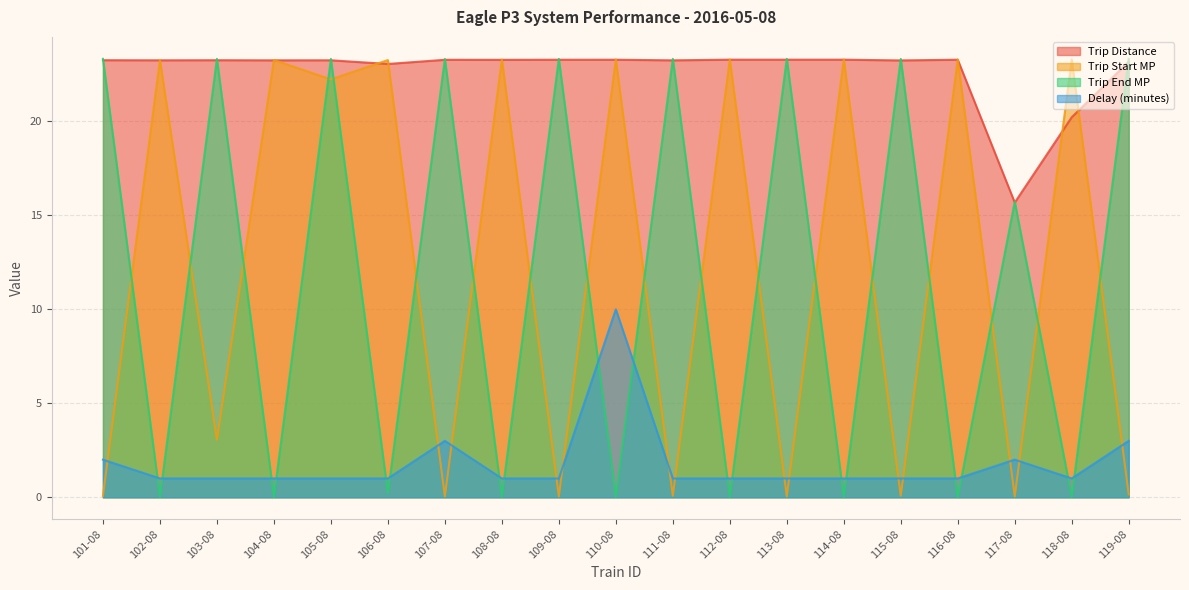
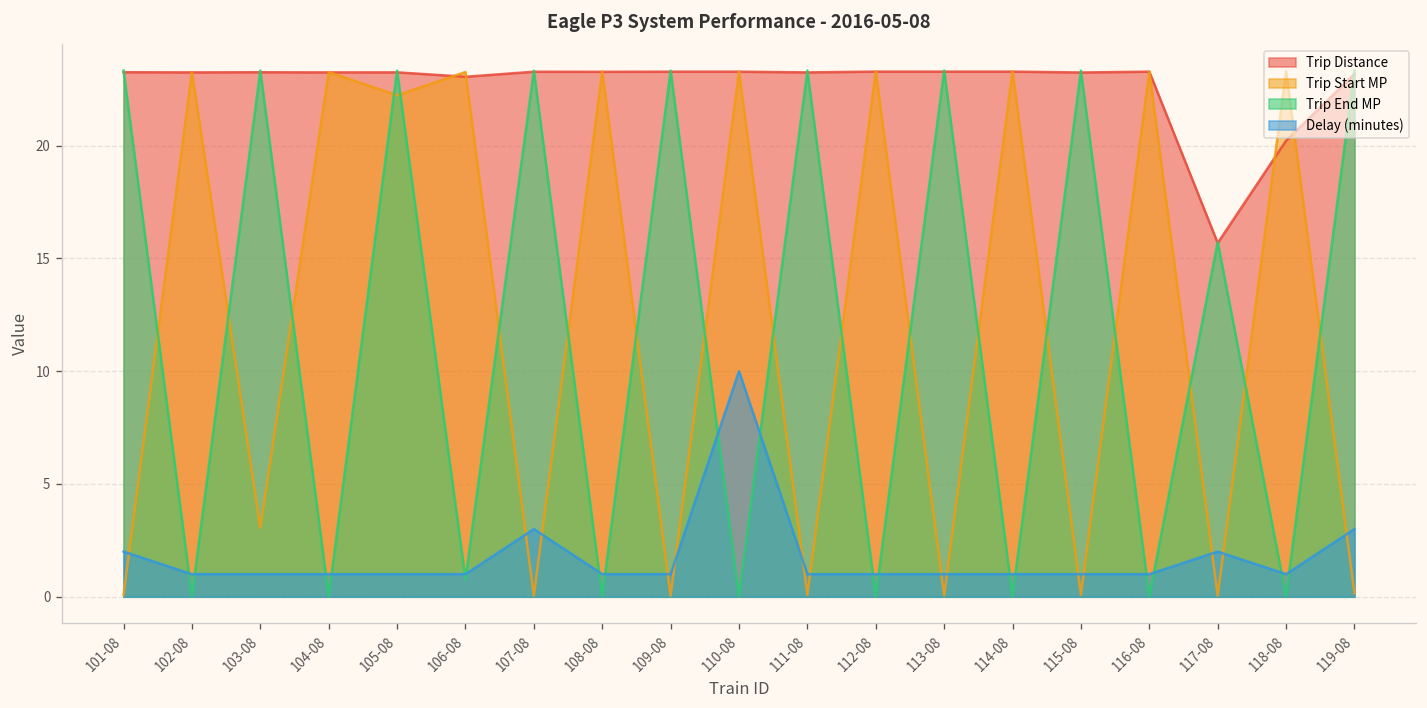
  {
    "Trip Distance": {
      "106-08": 23.1,
      "118-08": 20.2
    },
    "Trip Start MP": {
      "101-08": 0.1,
      "103-08": 3.1,
      "105-08": 22.2,
      "106-08": 23.3,
      "107-08": 0.0,
      "109-08": 0.0,
      "111-08": 0.1,
      "113-08": 0.0,
      "115-08": 0.1,
      "117-08": 0.0,
      "119-08": 0.1
    },
    "Trip End MP": {
      "102-08": 0.0,
      "104-08": 0.0,
-     "106-08": 0.2,
+     "106-08": 0.8,
      "108-08": 0.0,
      "110-08": 0.0,
      "112-08": 0.0,
      "114-08": 0.0,
      "116-08": 0.0,
      "118-08": 0.0
    },
    "Delay (minutes)": {
      "101-08": 2.0,
      "102-08": 1.0,
      "103-08": 1.0,
      "104-08": 1.0,
      "105-08": 1.0,
      "106-08": 1.0,
      "107-08": 3.0,
      "108-08": 1.0,
      "109-08": 1.0,
      "110-08": 10.0,
      "111-08": 1.0,
      "112-08": 1.0,
      "113-08": 1.0,
      "114-08": 1.0,
      "115-08": 1.0,
      "116-08": 1.0,
      "117-08": 2.0,
      "118-08": 1.0,
      "119-08": 3.0
    }
  }
